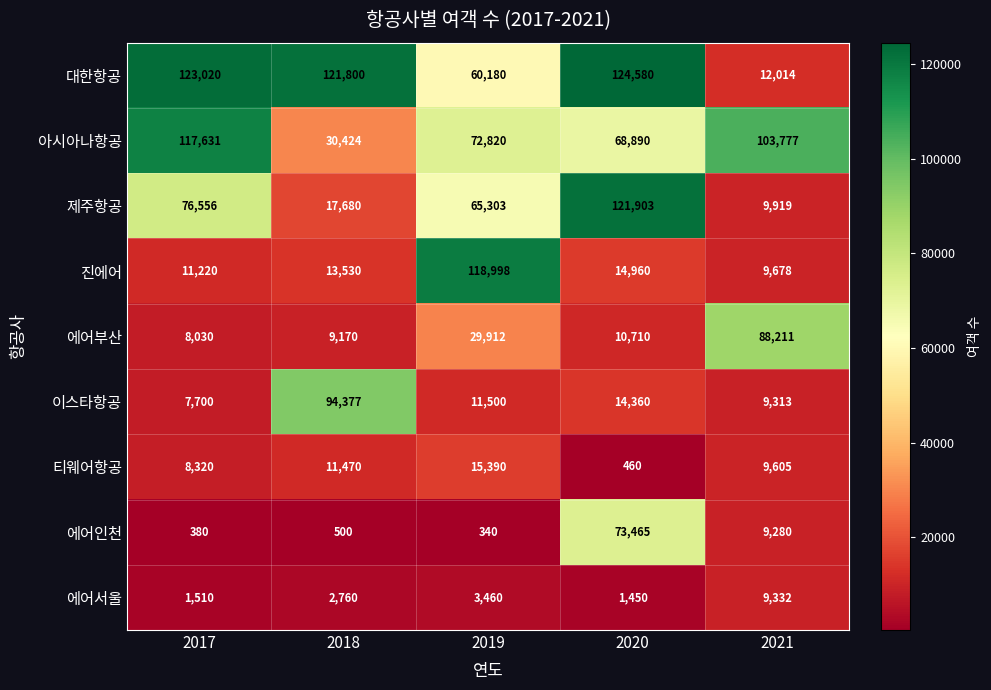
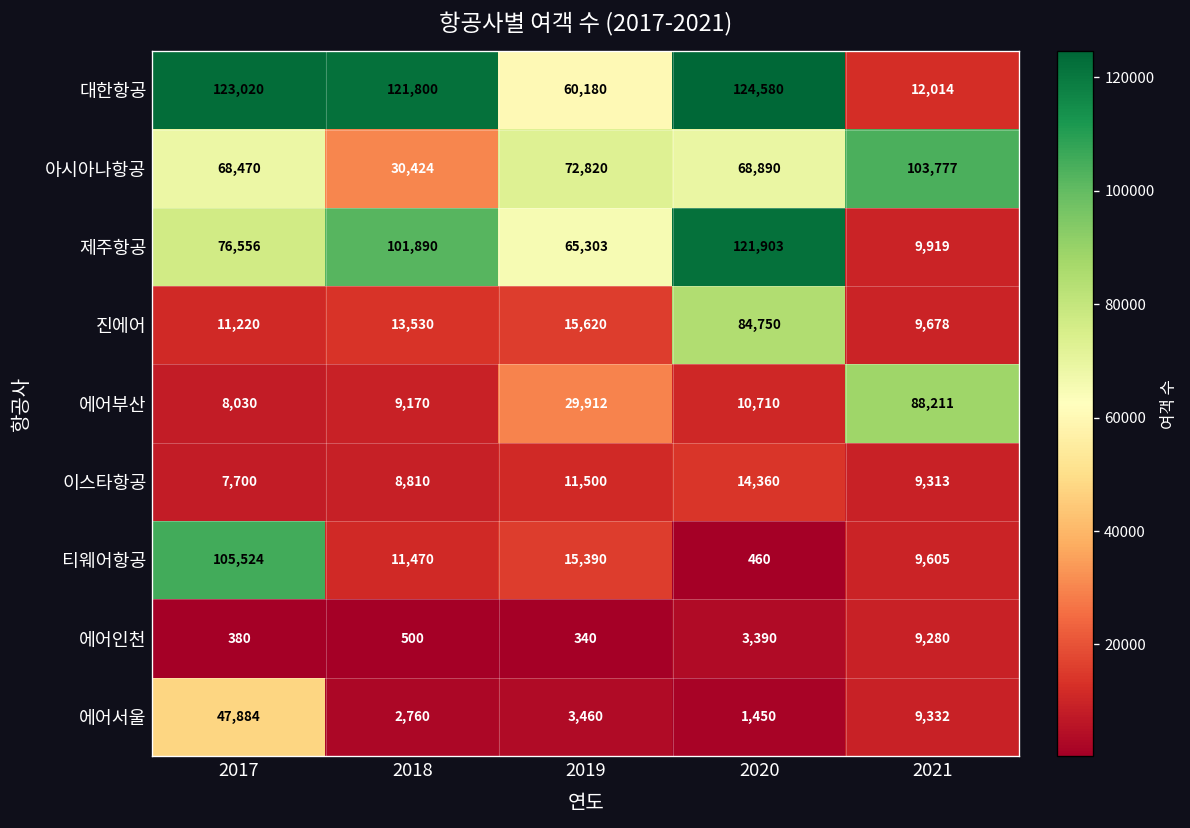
  {
    "대한항공": {
      "2017": "123,020",
      "2018": "121,800",
      "2019": "60,180",
      "2020": "124,580",
      "2021": "12,014"
    },
    "아시아나항공": {
-     "2017": "117,631",
+     "2017": "68,470",
      "2018": "30,424",
      "2019": "72,820",
      "2020": "68,890",
      "2021": "103,777"
    },
    "제주항공": {
      "2017": "76,556",
-     "2018": "17,680",
+     "2018": "101,890",
      "2019": "65,303",
      "2020": "121,903",
      "2021": "9,919"
    },
    "진에어": {
      "2017": "11,220",
      "2018": "13,530",
-     "2019": "118,998",
-     "2020": "14,960",
+     "2019": "15,620",
+     "2020": "84,750",
      "2021": "9,678"
    },
    "에어부산": {
      "2017": "8,030",
      "2018": "9,170",
      "2019": "29,912",
      "2020": "10,710",
      "2021": "88,211"
    },
    "이스타항공": {
      "2017": "7,700",
-     "2018": "94,377",
+     "2018": "8,810",
      "2019": "11,500",
      "2020": "14,360",
      "2021": "9,313"
    },
    "티웨어항공": {
-     "2017": "8,320",
+     "2017": "105,524",
      "2018": "11,470",
      "2019": "15,390",
      "2020": "460",
      "2021": "9,605"
    },
    "에어인천": {
      "2017": "380",
      "2018": "500",
      "2019": "340",
-     "2020": "73,465",
+     "2020": "3,390",
      "2021": "9,280"
    },
    "에어서울": {
-     "2017": "1,510",
+     "2017": "47,884",
      "2018": "2,760",
      "2019": "3,460",
      "2020": "1,450",
      "2021": "9,332"
    }
  }
